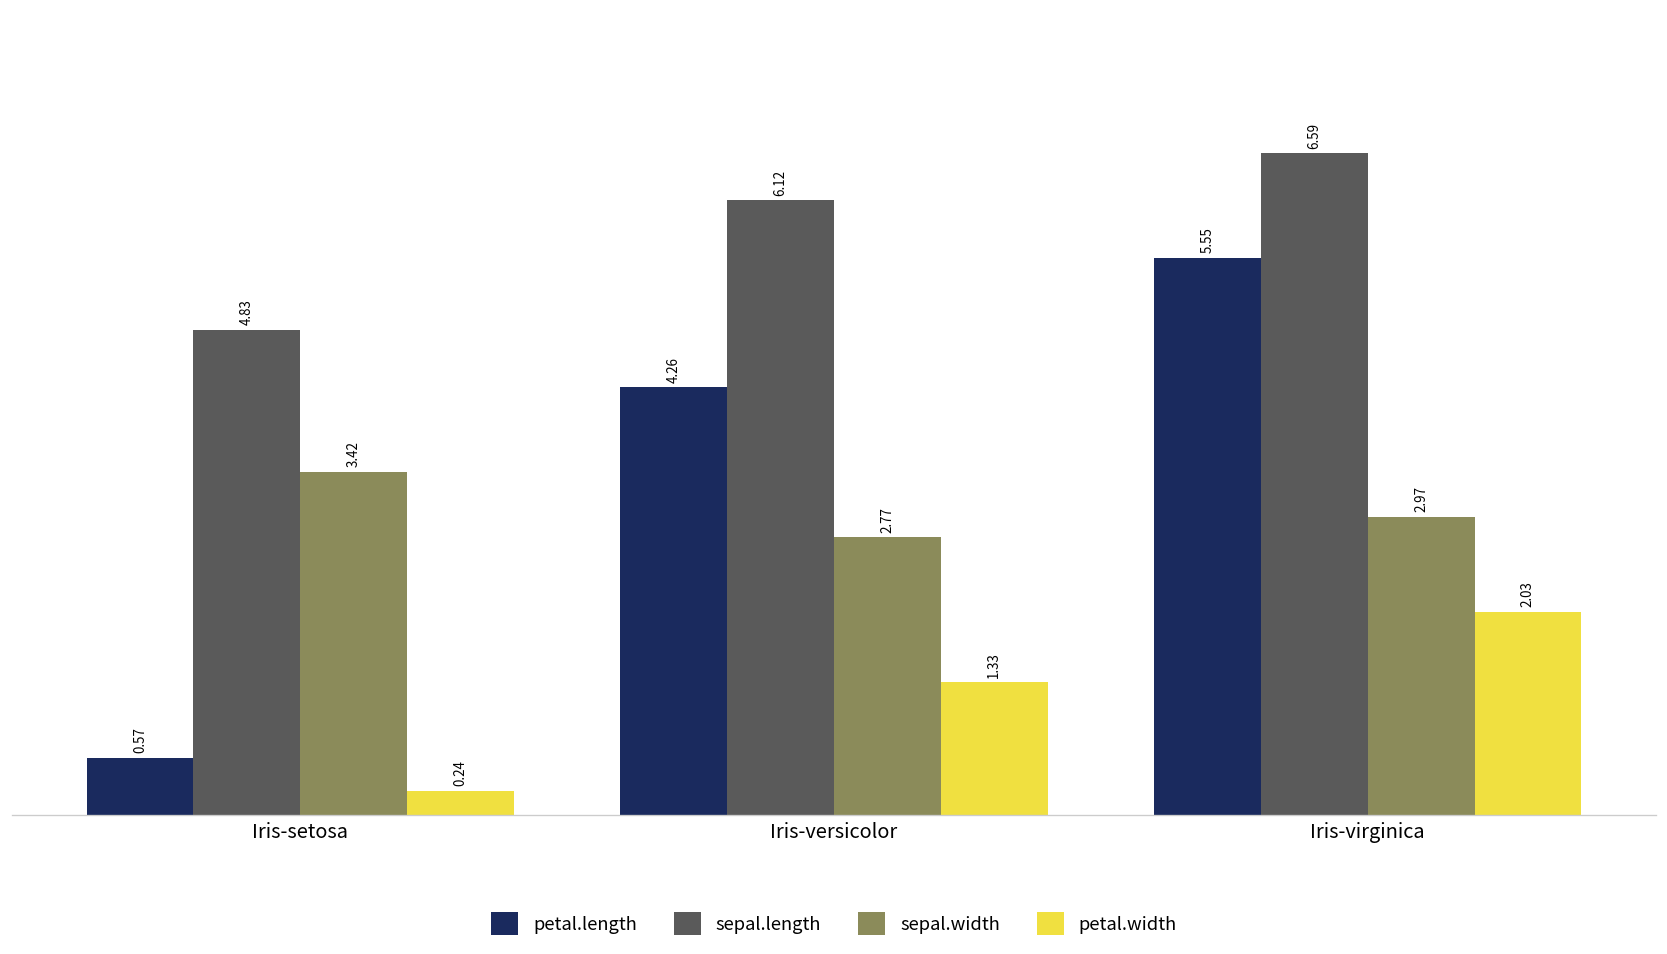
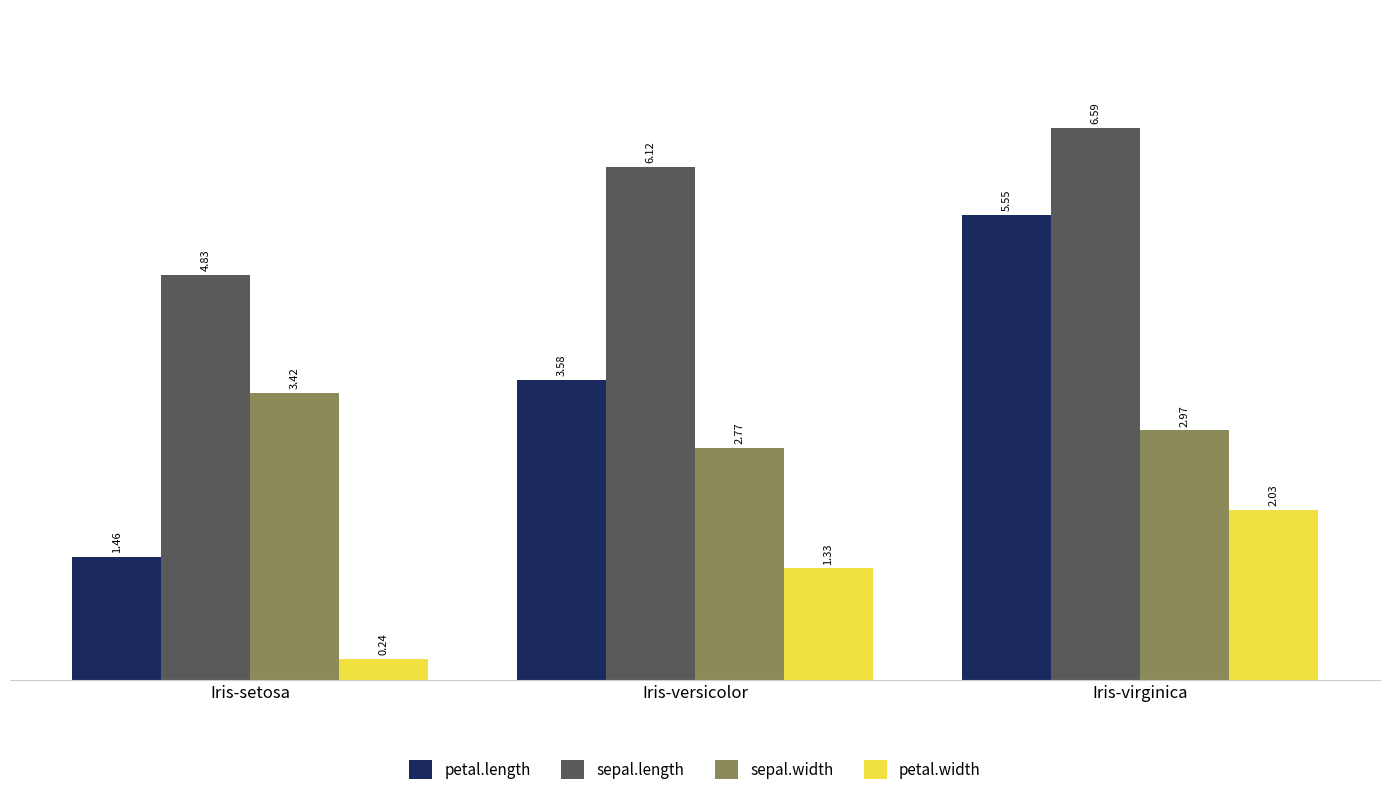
  {
    "petal.length": {
-     "Iris-setosa": 0.57,
-     "Iris-versicolor": 4.26,
+     "Iris-setosa": 1.46,
+     "Iris-versicolor": 3.58,
      "Iris-virginica": 5.55
    },
    "sepal.length": {
      "Iris-setosa": 4.83,
      "Iris-versicolor": 6.12,
      "Iris-virginica": 6.59
    },
    "sepal.width": {
      "Iris-setosa": 3.42,
      "Iris-versicolor": 2.77,
      "Iris-virginica": 2.97
    },
    "petal.width": {
      "Iris-setosa": 0.24,
      "Iris-versicolor": 1.33,
      "Iris-virginica": 2.03
    }
  }
